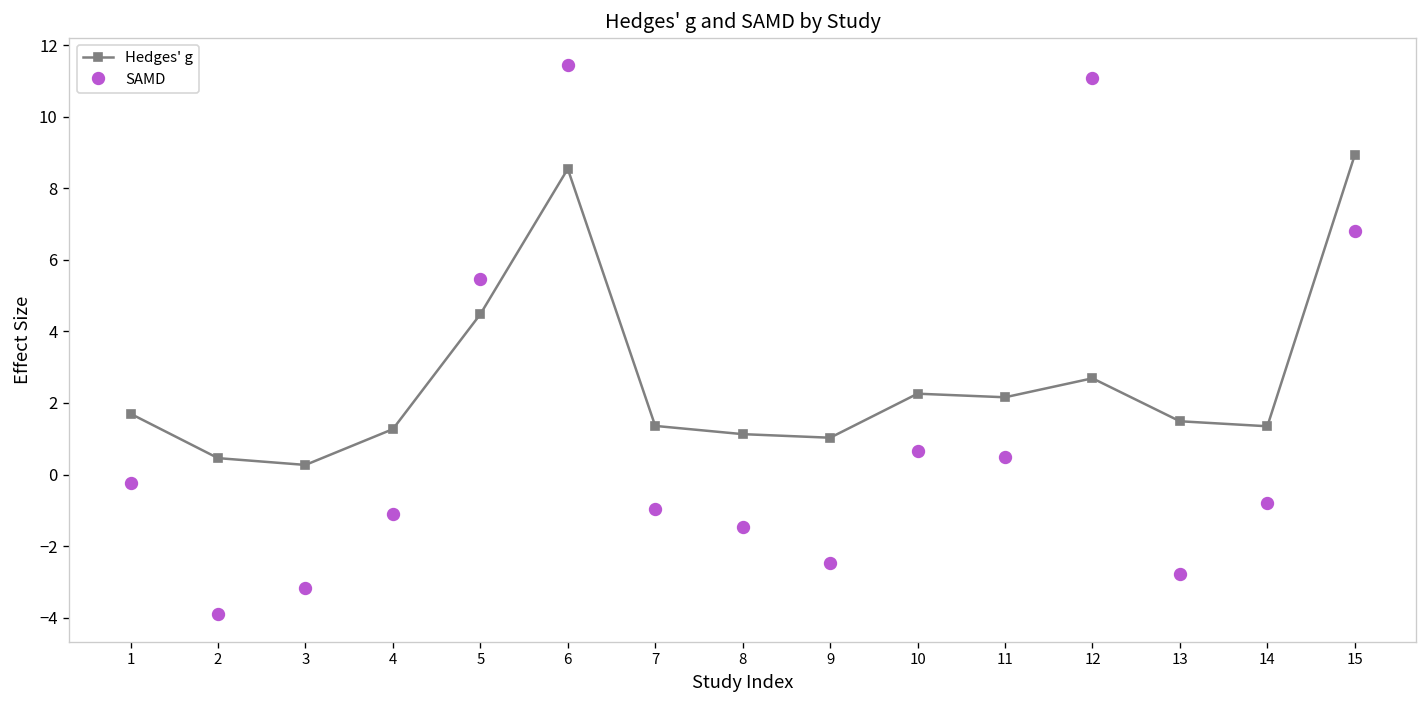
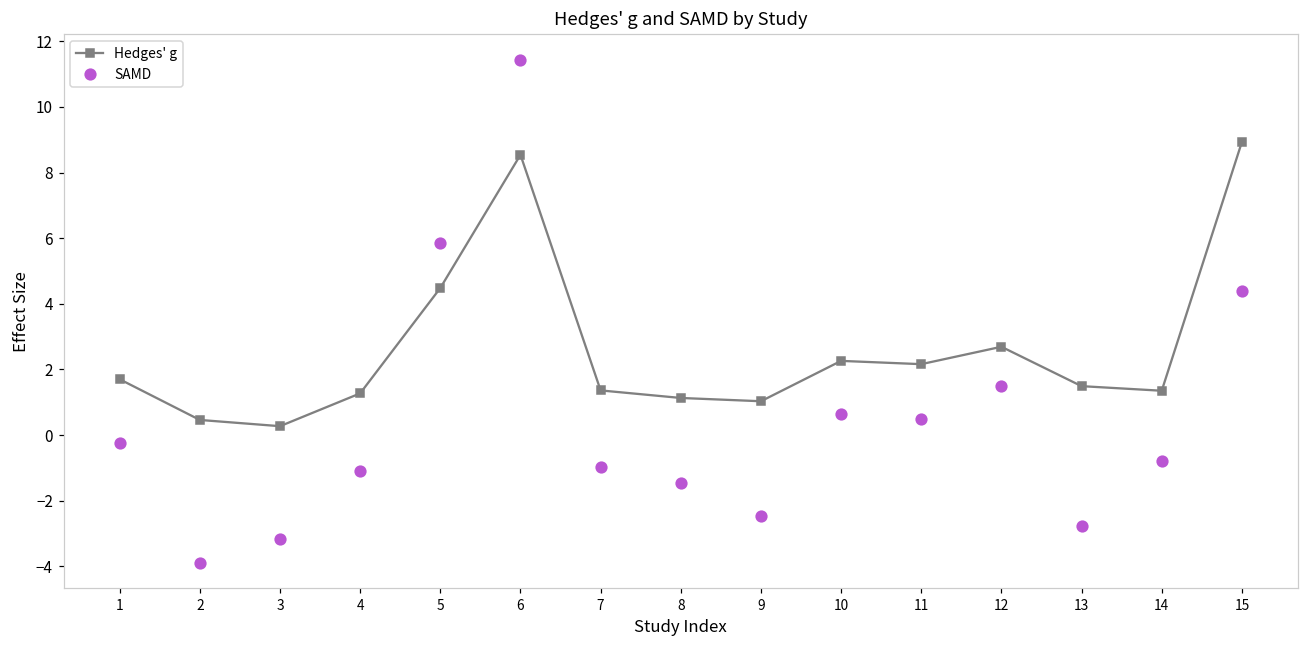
  {
    "Hedges' g": {
      "1": 1.7,
      "2": 0.5,
      "3": 0.3,
      "4": 1.3,
      "5": 4.5,
      "6": 8.5,
      "7": 1.4,
      "8": 1.1,
      "9": 1.0,
      "10": 2.3,
      "11": 2.2,
      "12": 2.7,
      "13": 1.5,
      "14": 1.4,
      "15": 8.9
    },
    "SAMD": {
      "1": -0.2,
      "2": -3.9,
      "3": -3.2,
      "4": -1.1,
-     "5": 5.5,
+     "5": 5.9,
      "6": 11.4,
      "7": -1.0,
      "8": -1.5,
      "9": -2.5,
      "10": 0.7,
      "11": 0.5,
-     "12": 11.1,
+     "12": 1.5,
      "13": -2.8,
      "14": -0.8,
-     "15": 6.8
+     "15": 4.4
    }
  }
